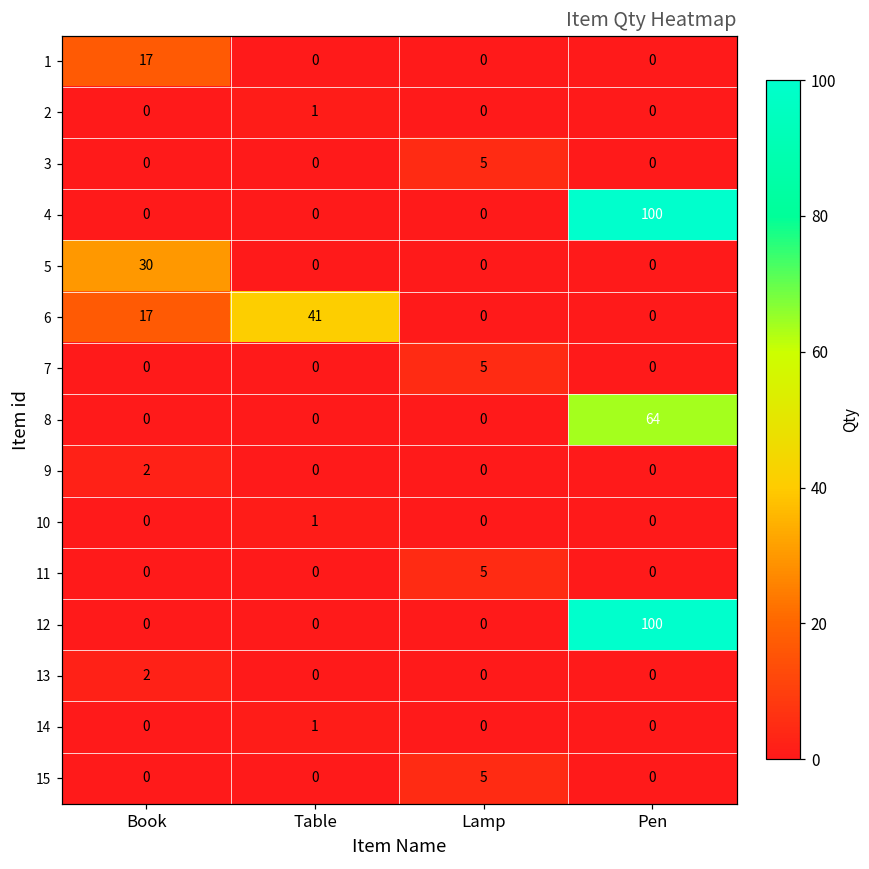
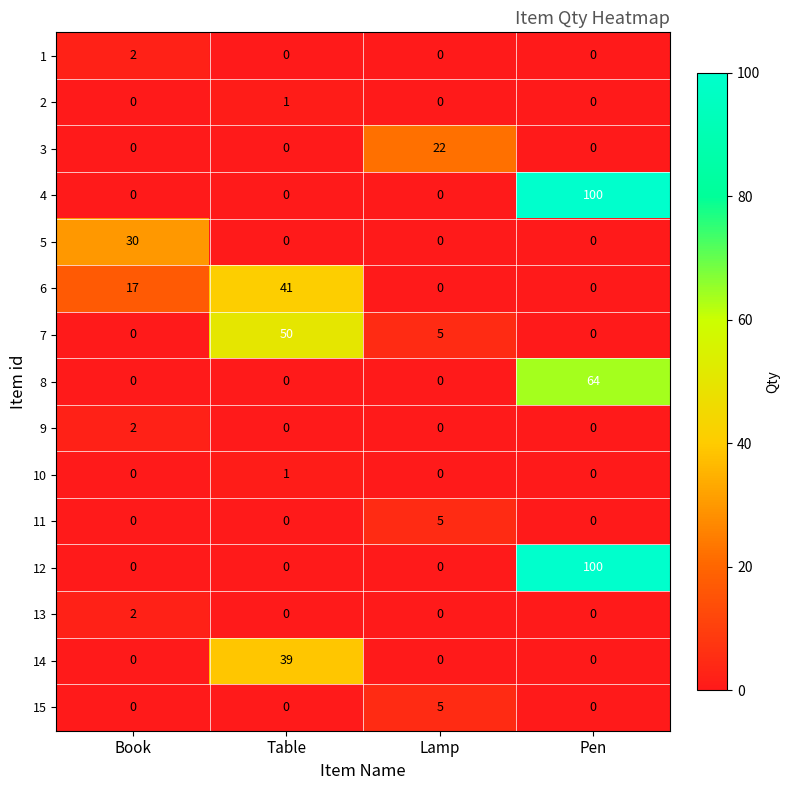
  {
    "1": {
-     "Book": 17,
+     "Book": 2,
      "Table": 0,
      "Lamp": 0,
      "Pen": 0
    },
    "2": {
      "Book": 0,
      "Table": 1,
      "Lamp": 0,
      "Pen": 0
    },
    "3": {
      "Book": 0,
      "Table": 0,
-     "Lamp": 5,
+     "Lamp": 22,
      "Pen": 0
    },
    "4": {
      "Book": 0,
      "Table": 0,
      "Lamp": 0,
      "Pen": 100
    },
    "5": {
      "Book": 30,
      "Table": 0,
      "Lamp": 0,
      "Pen": 0
    },
    "6": {
      "Book": 17,
      "Table": 41,
      "Lamp": 0,
      "Pen": 0
    },
    "7": {
      "Book": 0,
-     "Table": 0,
+     "Table": 50,
      "Lamp": 5,
      "Pen": 0
    },
    "8": {
      "Book": 0,
      "Table": 0,
      "Lamp": 0,
      "Pen": 64
    },
    "9": {
      "Book": 2,
      "Table": 0,
      "Lamp": 0,
      "Pen": 0
    },
    "10": {
      "Book": 0,
      "Table": 1,
      "Lamp": 0,
      "Pen": 0
    },
    "11": {
      "Book": 0,
      "Table": 0,
      "Lamp": 5,
      "Pen": 0
    },
    "12": {
      "Book": 0,
      "Table": 0,
      "Lamp": 0,
      "Pen": 100
    },
    "13": {
      "Book": 2,
      "Table": 0,
      "Lamp": 0,
      "Pen": 0
    },
    "14": {
      "Book": 0,
-     "Table": 1,
+     "Table": 39,
      "Lamp": 0,
      "Pen": 0
    },
    "15": {
      "Book": 0,
      "Table": 0,
      "Lamp": 5,
      "Pen": 0
    }
  }
